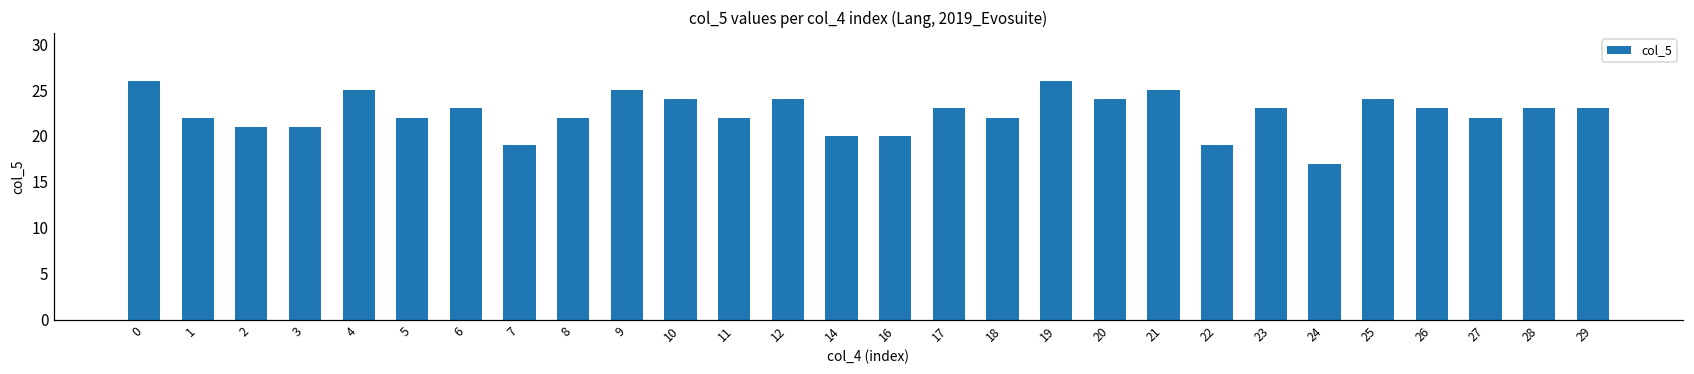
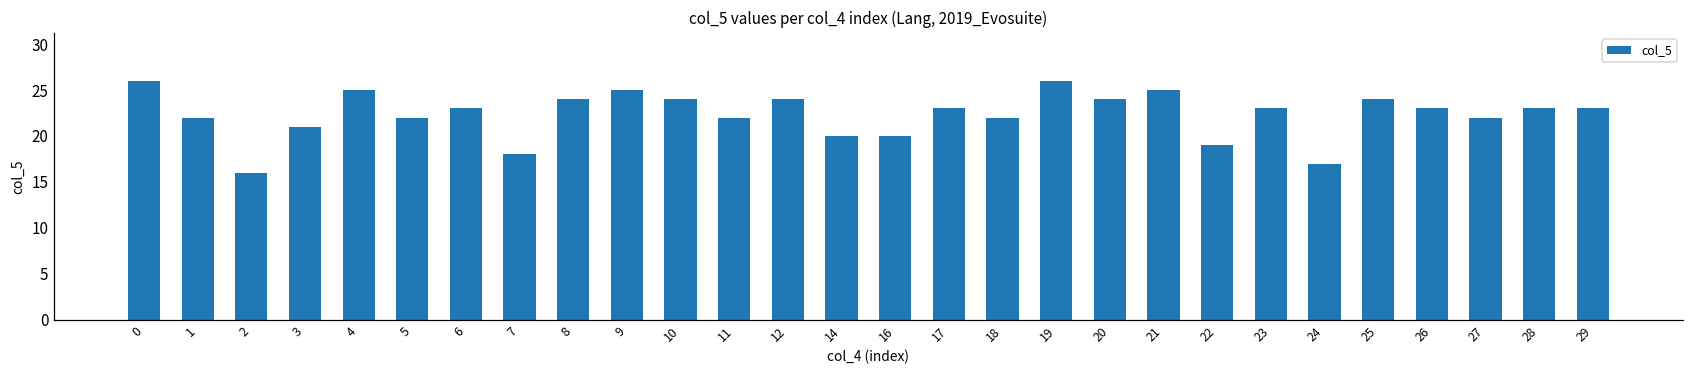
  {
    "0": 26,
    "1": 22,
-   "2": 21,
+   "2": 16,
    "3": 21,
    "4": 25,
    "5": 22,
    "6": 23,
-   "7": 19,
-   "8": 22,
+   "7": 18,
+   "8": 24,
    "9": 25,
    "10": 24,
    "11": 22,
    "12": 24,
    "14": 20,
    "16": 20,
    "17": 23,
    "18": 22,
    "19": 26,
    "20": 24,
    "21": 25,
    "22": 19,
    "23": 23,
    "24": 17,
    "25": 24,
    "26": 23,
    "27": 22,
    "28": 23,
    "29": 23
  }
